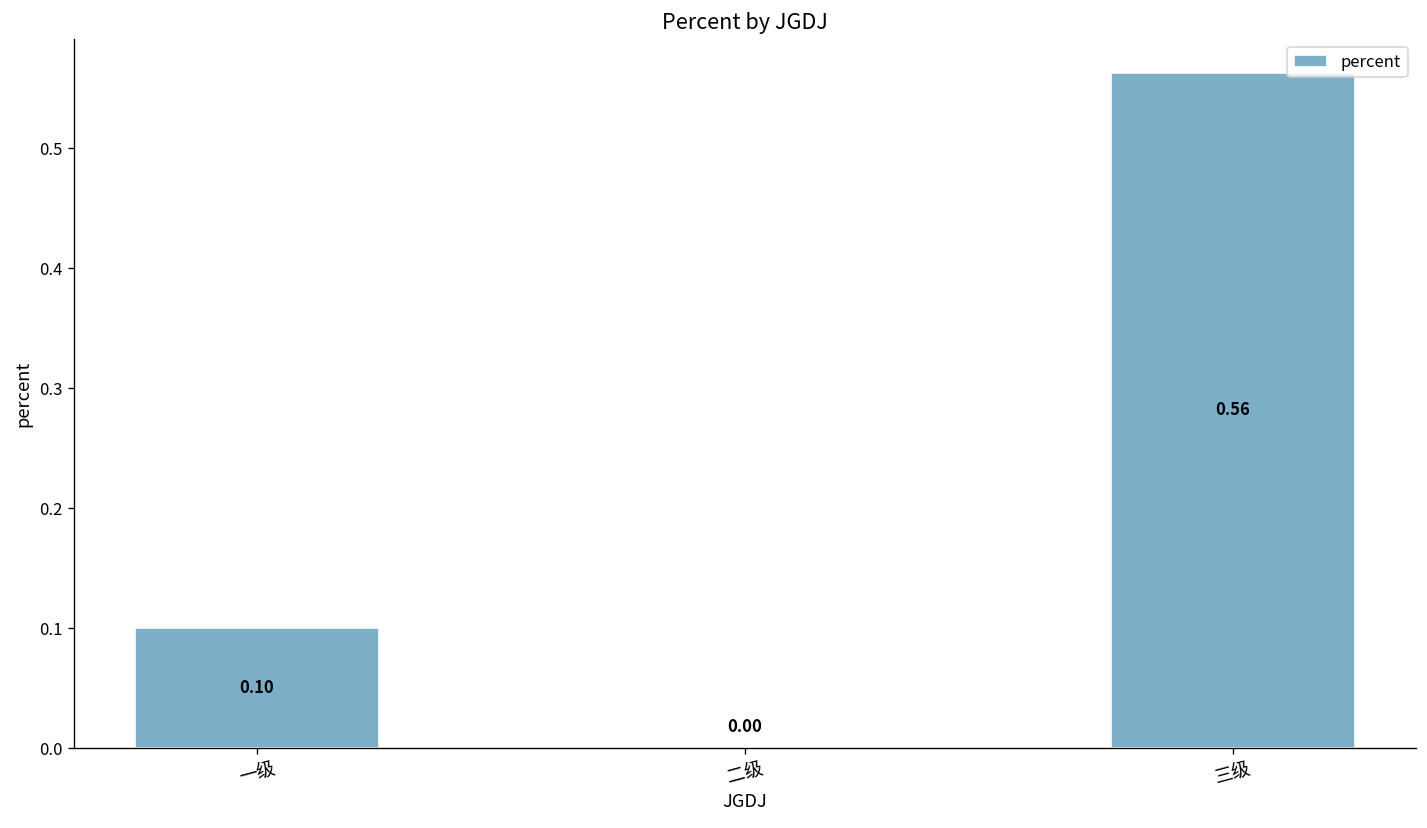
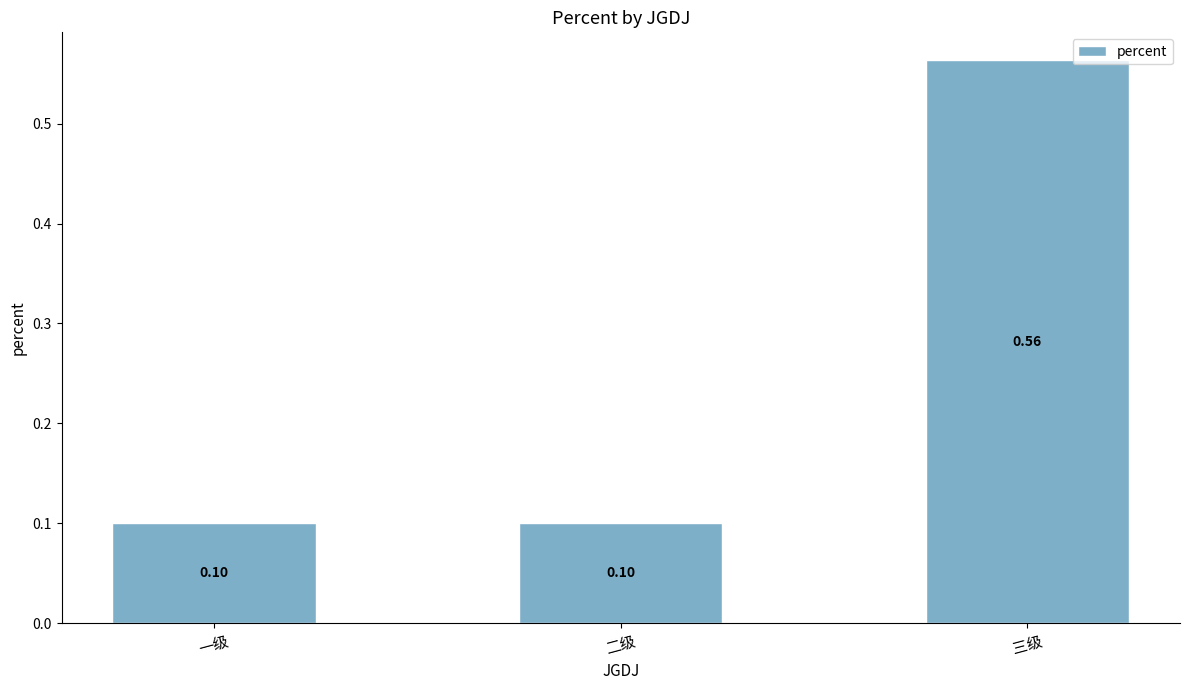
  {
    "一级": 0.10,
-   "二级": 0.00,
+   "二级": 0.10,
    "三级": 0.56
  }
